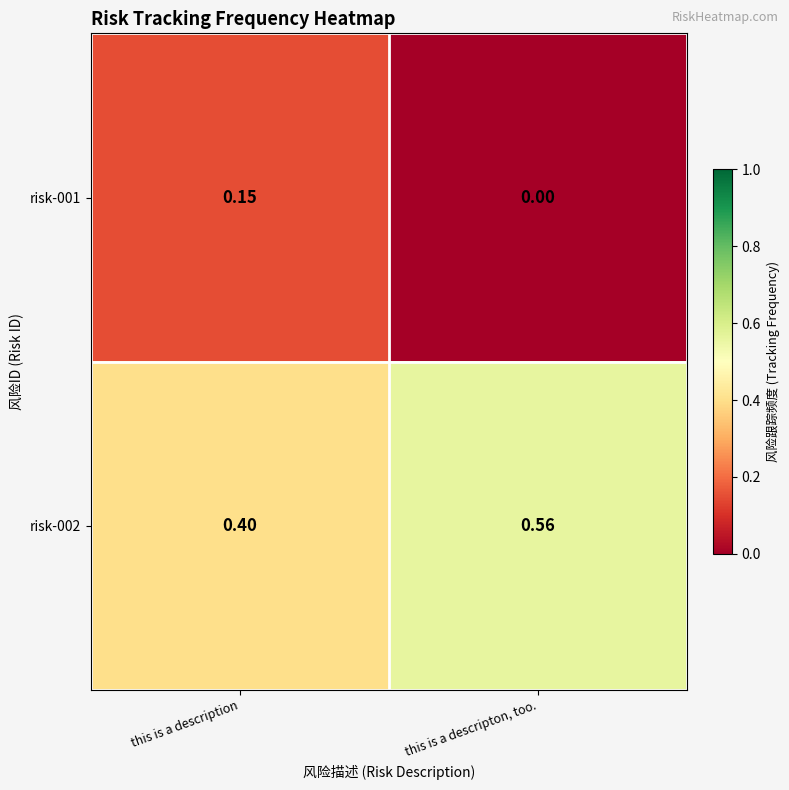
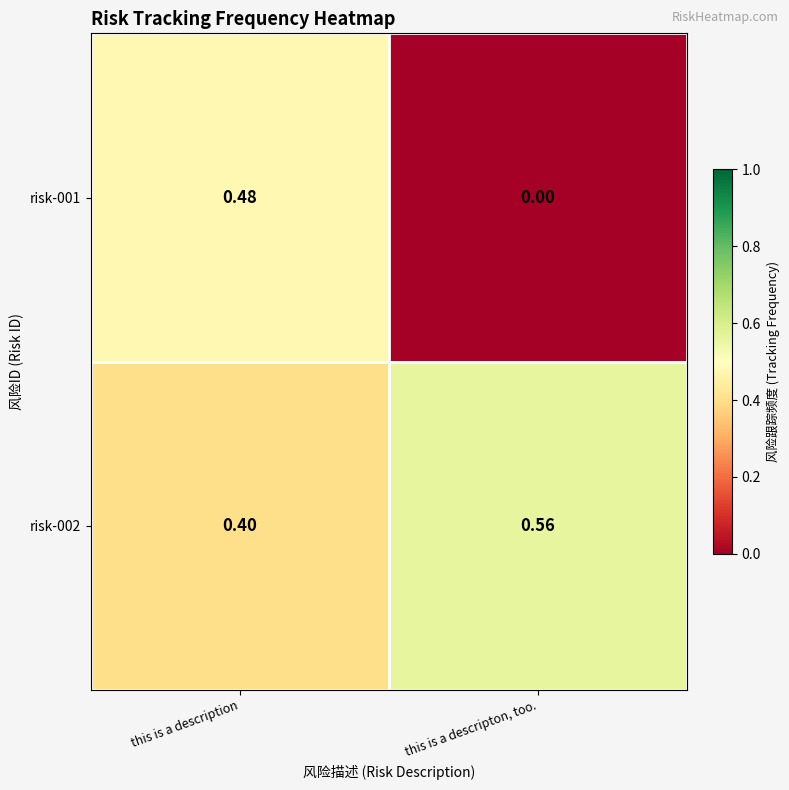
  {
    "risk-001": {
-     "this is a description": 0.15,
+     "this is a description": 0.48,
      "this is a descripton, too.": 0.00
    },
    "risk-002": {
      "this is a description": 0.40,
      "this is a descripton, too.": 0.56
    }
  }
